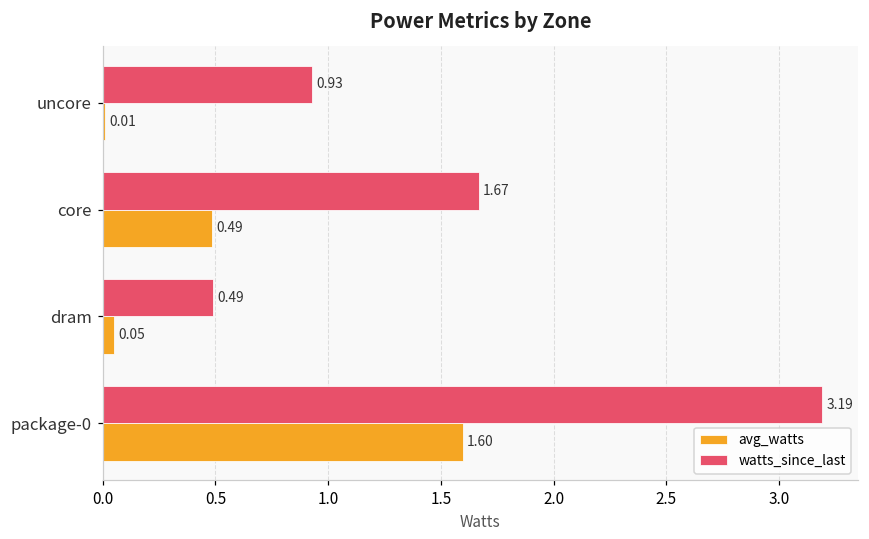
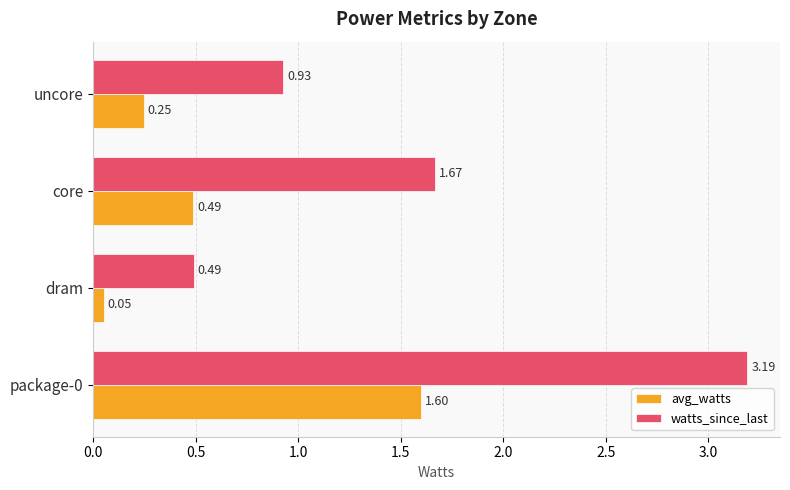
  {
    "avg_watts": {
-     "uncore": 0.01,
+     "uncore": 0.25,
      "core": 0.49,
      "dram": 0.05,
      "package-0": 1.60
    },
    "watts_since_last": {
      "uncore": 0.93,
      "core": 1.67,
      "dram": 0.49,
      "package-0": 3.19
    }
  }
